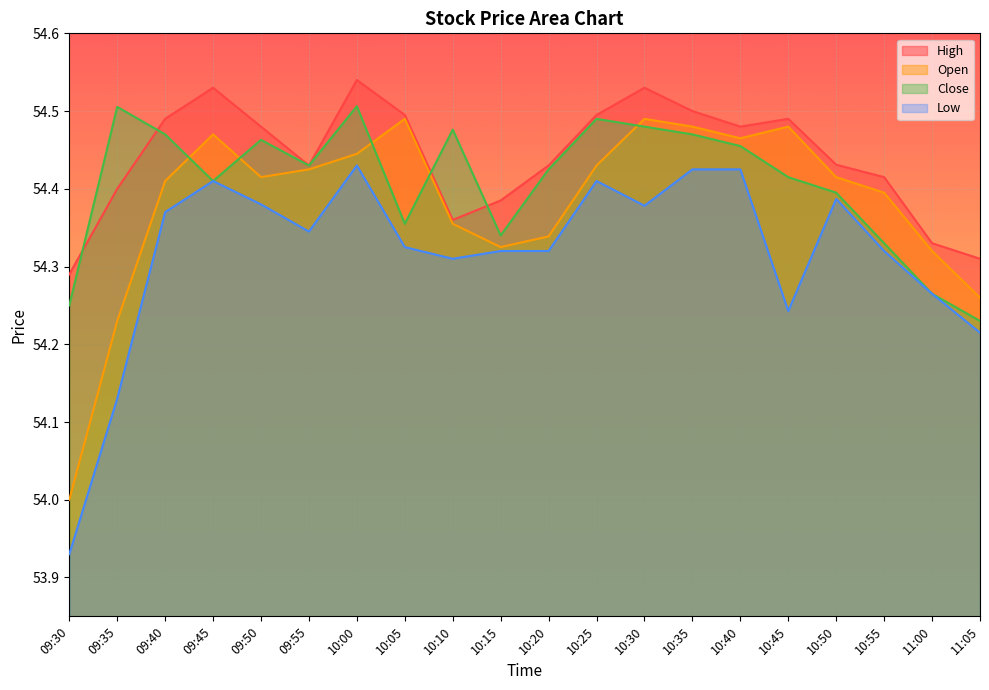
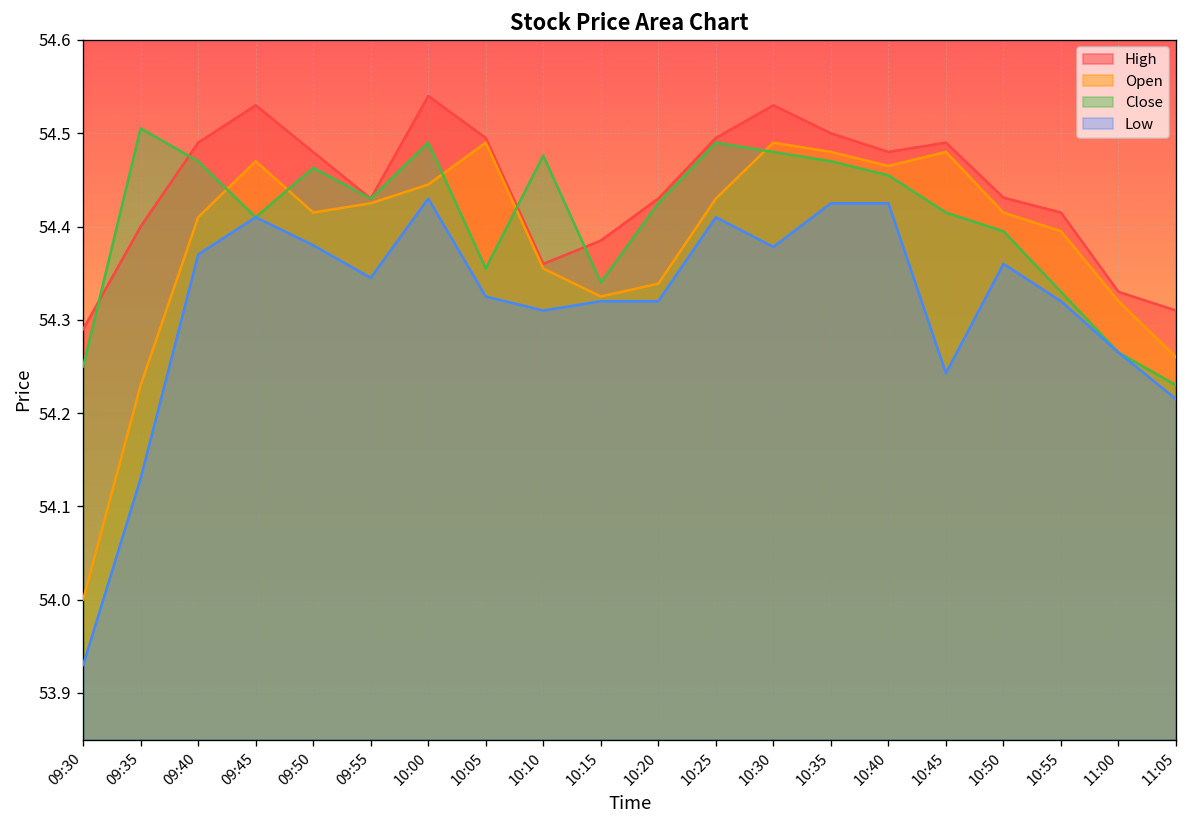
  {
    "High": {
      "09:30": 54.29,
      "09:35": 54.40,
      "09:40": 54.49,
      "09:45": 54.53,
      "09:50": 54.48,
      "10:00": 54.54,
      "10:05": 54.49,
      "10:10": 54.36,
      "10:15": 54.38,
      "10:20": 54.43,
      "10:25": 54.49,
      "10:30": 54.53,
      "10:35": 54.50,
      "10:40": 54.48,
      "10:45": 54.49,
      "10:50": 54.43,
      "10:55": 54.42,
      "11:00": 54.33,
      "11:05": 54.31
    },
    "Open": {
      "09:30": 54.00,
      "09:35": 54.23,
      "09:40": 54.41,
      "09:45": 54.47,
      "09:50": 54.42,
      "09:55": 54.42,
      "10:00": 54.44,
      "10:05": 54.49,
      "10:10": 54.35,
      "10:15": 54.33,
      "10:20": 54.34,
      "10:25": 54.43,
      "10:30": 54.49,
      "10:35": 54.48,
      "10:40": 54.47,
      "10:45": 54.48,
      "10:50": 54.42,
      "10:55": 54.40,
      "11:00": 54.32,
      "11:05": 54.26
    },
    "Close": {
      "09:30": 54.25,
      "09:35": 54.51,
      "09:40": 54.47,
      "09:50": 54.46,
-     "10:00": 54.51,
+     "10:00": 54.49,
      "10:05": 54.35,
      "10:10": 54.48,
      "10:15": 54.34,
      "10:20": 54.42,
      "10:25": 54.49,
      "10:30": 54.48,
      "10:35": 54.47,
      "10:40": 54.46,
      "10:45": 54.42,
      "10:50": 54.40,
      "10:55": 54.33,
      "11:05": 54.23
    },
    "Low": {
      "09:30": 53.93,
      "09:35": 54.13,
      "09:40": 54.37,
      "09:50": 54.38,
      "09:55": 54.35,
      "10:00": 54.43,
      "10:05": 54.33,
      "10:10": 54.31,
      "10:15": 54.32,
      "10:20": 54.32,
      "10:25": 54.41,
      "10:30": 54.38,
      "10:35": 54.42,
      "10:40": 54.42,
      "10:45": 54.24,
-     "10:50": 54.39,
+     "10:50": 54.36,
      "10:55": 54.32,
      "11:05": 54.22
    }
  }
